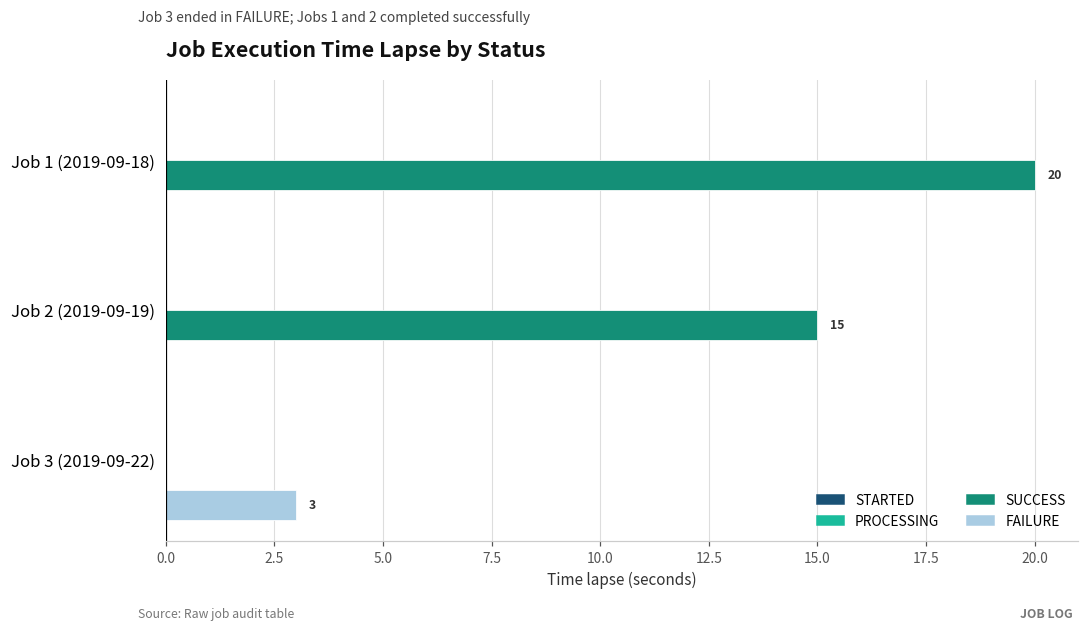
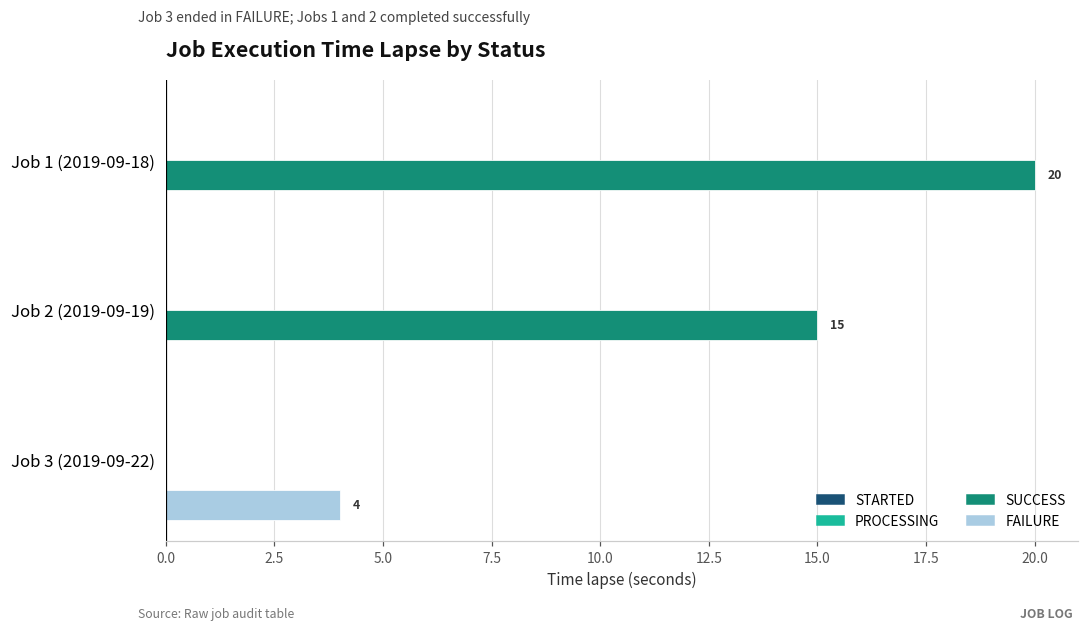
  {
    "STARTED": {
      "Job 1 (2019-09-18)": 0.0,
      "Job 2 (2019-09-19)": 0.0,
      "Job 3 (2019-09-22)": 0.0
    },
    "FAILURE": {
-     "Job 3 (2019-09-22)": 3
+     "Job 3 (2019-09-22)": 4
    }
  }
